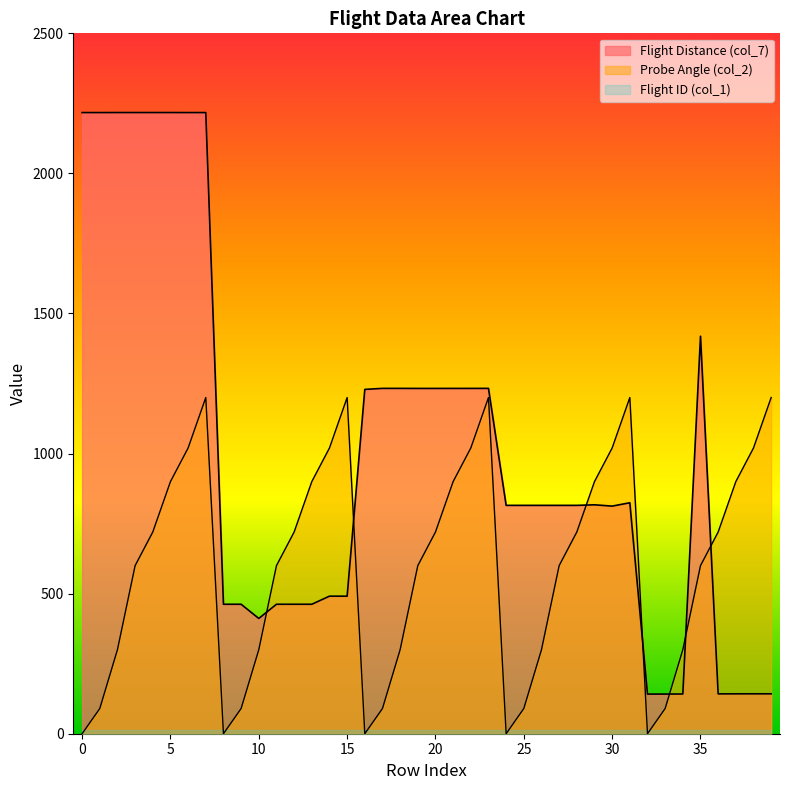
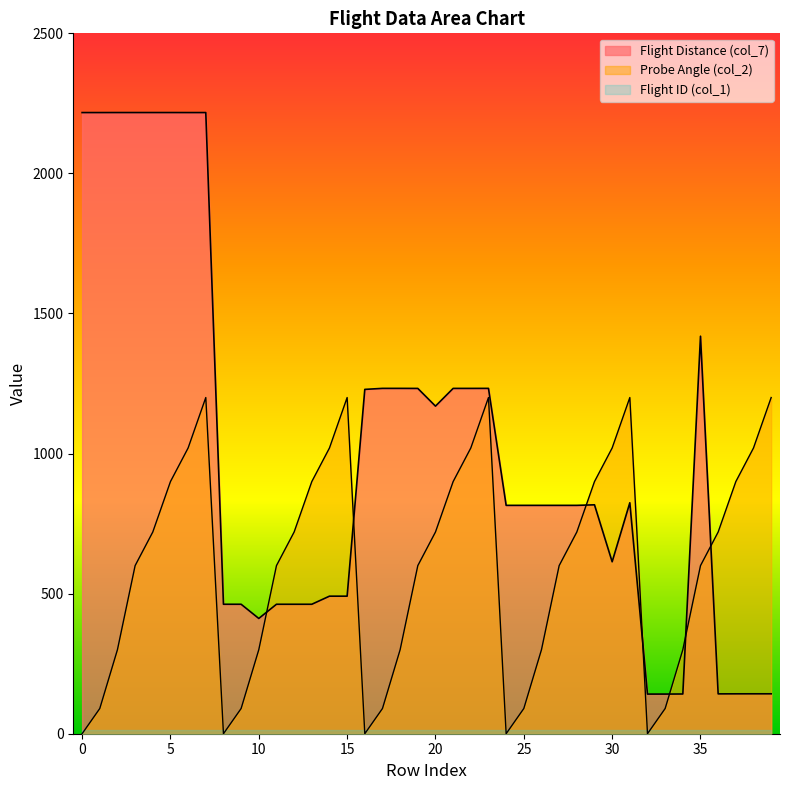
  {
    "Flight Distance (col_7)": {
      "0": 2220,
      "5": 2220,
      "10": 410,
      "15": 490,
-     "20": 1230,
+     "20": 1170,
      "25": 820,
-     "30": 810,
+     "30": 610,
      "35": 1420
    },
    "Probe Angle (col_2)": {
      "0": 0,
      "5": 900,
      "10": 300,
      "15": 1200,
      "20": 720,
      "25": 90,
      "30": 1020,
      "35": 600
    },
    "Flight ID (col_1)": {
      "0": 10,
      "5": 10,
      "10": 10,
      "15": 10,
      "20": 10,
      "25": 10,
      "30": 10,
      "35": 10
    }
  }
